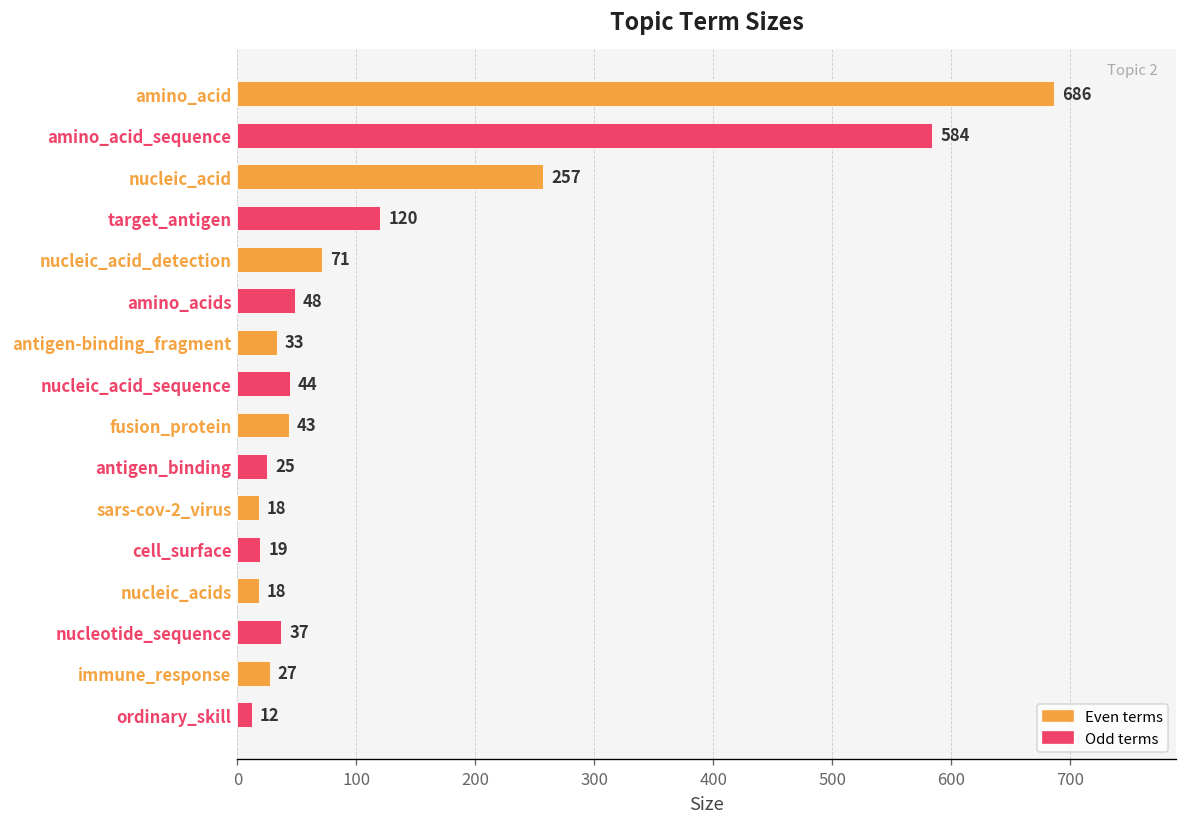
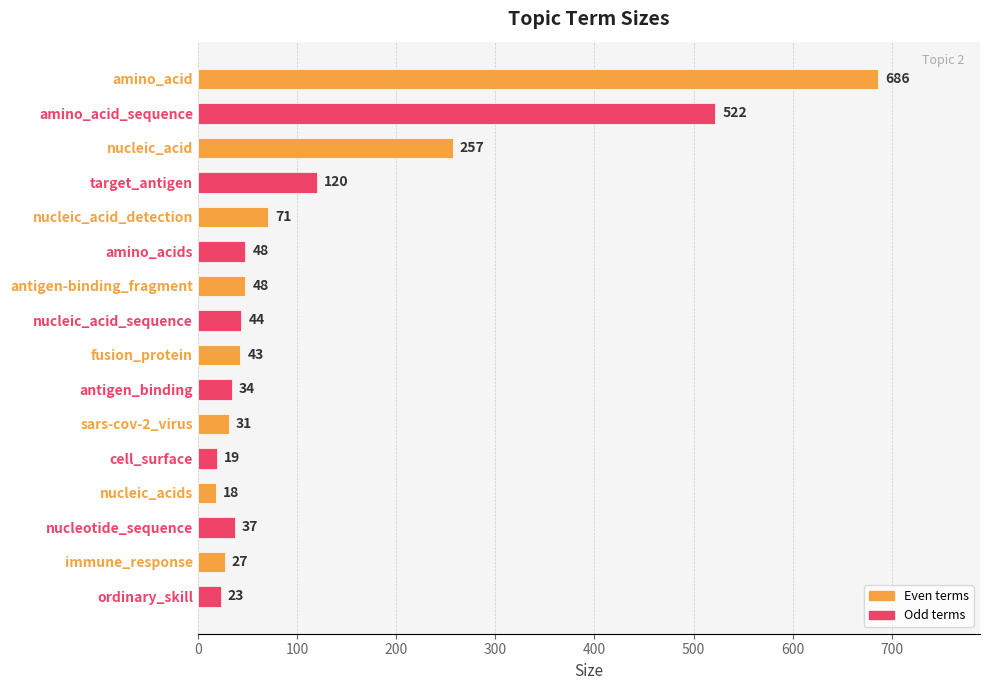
  {
    "amino_acid": 686,
-   "amino_acid_sequence": 584,
+   "amino_acid_sequence": 522,
    "nucleic_acid": 257,
    "target_antigen": 120,
    "nucleic_acid_detection": 71,
    "amino_acids": 48,
-   "antigen-binding_fragment": 33,
+   "antigen-binding_fragment": 48,
    "nucleic_acid_sequence": 44,
    "fusion_protein": 43,
-   "antigen_binding": 25,
-   "sars-cov-2_virus": 18,
+   "antigen_binding": 34,
+   "sars-cov-2_virus": 31,
    "cell_surface": 19,
    "nucleic_acids": 18,
    "nucleotide_sequence": 37,
    "immune_response": 27,
-   "ordinary_skill": 12
+   "ordinary_skill": 23
  }
